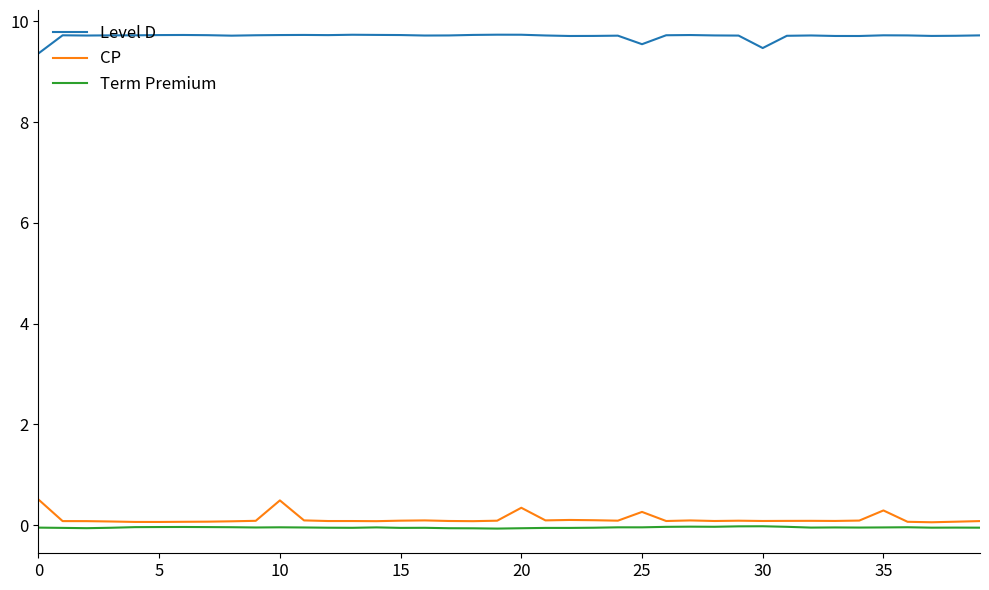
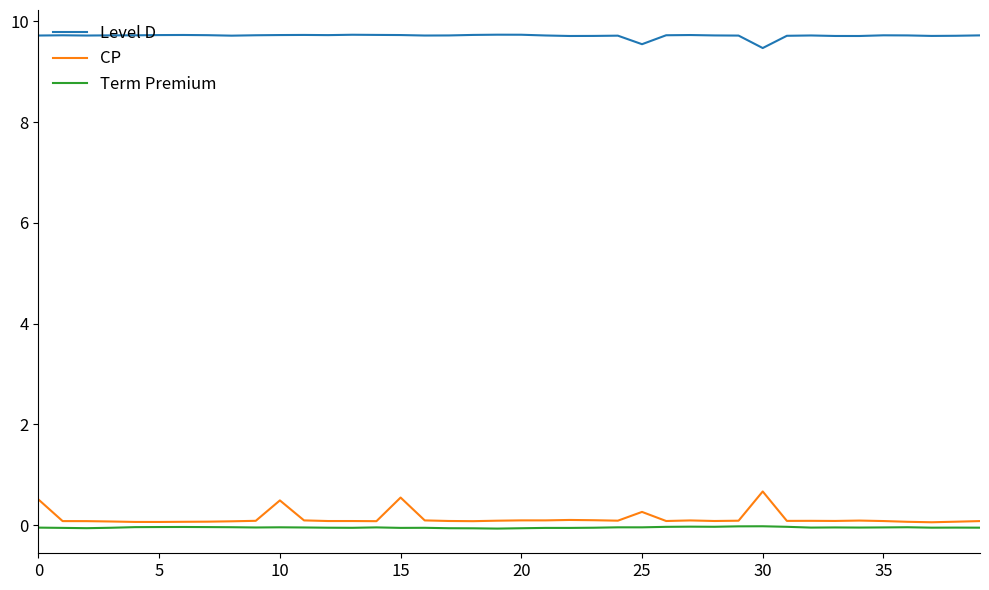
  {
    "Level D": {
-     "0": 9.4,
+     "0": 9.7,
      "5": 9.7,
      "10": 9.7,
      "15": 9.7,
      "20": 9.7,
      "25": 9.5,
      "30": 9.5,
      "35": 9.7
    },
    "CP": {
      "0": 0.5,
      "5": 0.1,
      "10": 0.5,
-     "15": 0.1,
-     "20": 0.3,
+     "15": 0.5,
+     "20": 0.1,
      "25": 0.3,
-     "30": 0.1,
-     "35": 0.3
+     "30": 0.7,
+     "35": 0.1
    },
    "Term Premium": {
      "0": -0.1,
      "5": 0.0,
      "10": 0.0,
      "15": -0.1,
      "20": -0.1,
      "25": 0.0,
      "30": 0.0,
      "35": 0.0
    }
  }
